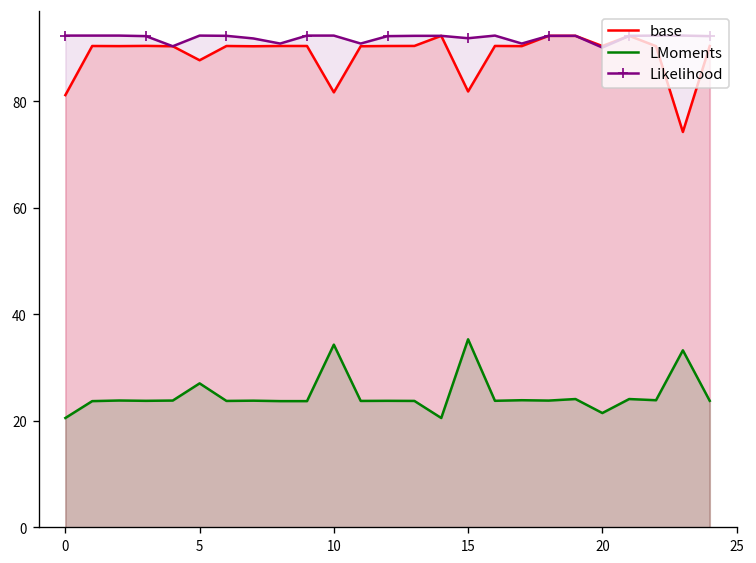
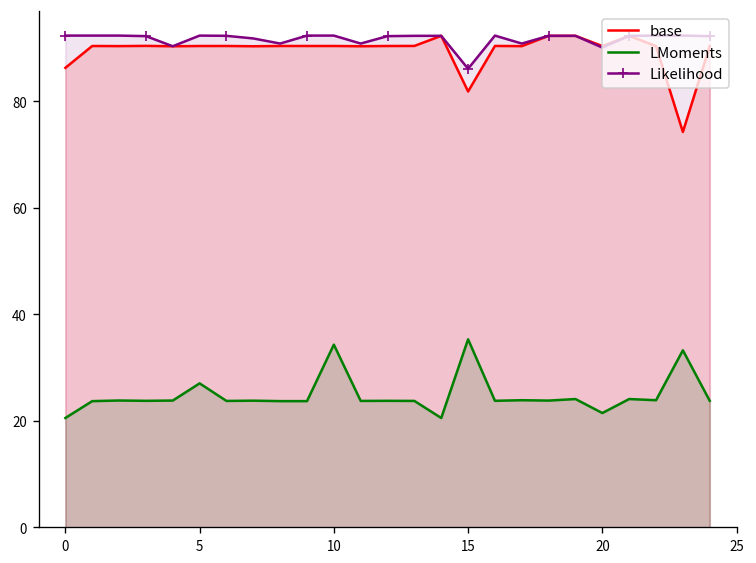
  {
    "base": {
-     "0": 81,
-     "5": 88,
-     "10": 82,
+     "0": 86,
+     "5": 90,
+     "10": 90,
      "15": 82
    },
    "LMoments": {
      "0": 21,
      "5": 27,
      "10": 34,
      "15": 35,
      "20": 21
    },
    "Likelihood": {
      "0": 92,
      "5": 92,
      "10": 92,
-     "15": 92
+     "15": 86
    }
  }
